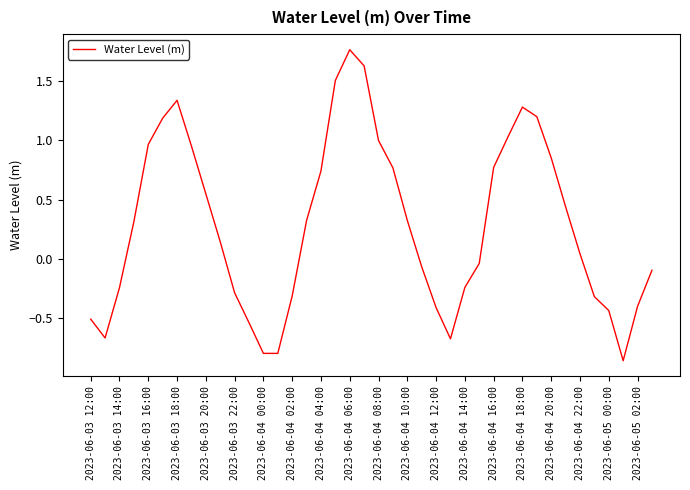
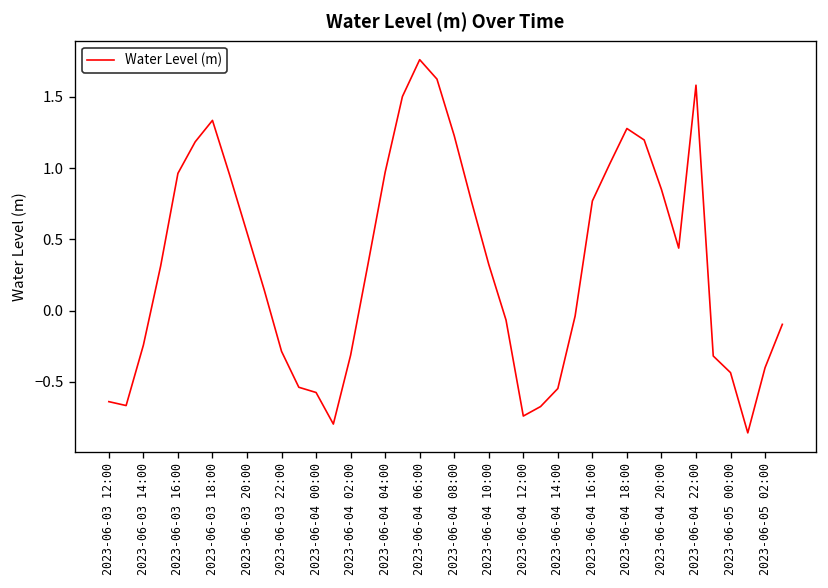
  {
-   "2023-06-03 12:00": -0.51,
+   "2023-06-03 12:00": -0.64,
    "2023-06-03 14:00": -0.24,
    "2023-06-03 16:00": 0.96,
    "2023-06-03 18:00": 1.34,
    "2023-06-03 20:00": 0.55,
    "2023-06-03 22:00": -0.29,
-   "2023-06-04 00:00": -0.80,
+   "2023-06-04 00:00": -0.57,
    "2023-06-04 02:00": -0.31,
-   "2023-06-04 04:00": 0.74,
+   "2023-06-04 04:00": 0.97,
    "2023-06-04 06:00": 1.76,
-   "2023-06-04 08:00": 1.00,
+   "2023-06-04 08:00": 1.23,
    "2023-06-04 10:00": 0.32,
-   "2023-06-04 12:00": -0.41,
-   "2023-06-04 14:00": -0.24,
+   "2023-06-04 12:00": -0.74,
+   "2023-06-04 14:00": -0.55,
    "2023-06-04 16:00": 0.77,
    "2023-06-04 18:00": 1.28,
    "2023-06-04 20:00": 0.85,
-   "2023-06-04 22:00": 0.04,
+   "2023-06-04 22:00": 1.58,
    "2023-06-05 00:00": -0.43,
    "2023-06-05 02:00": -0.40
  }
